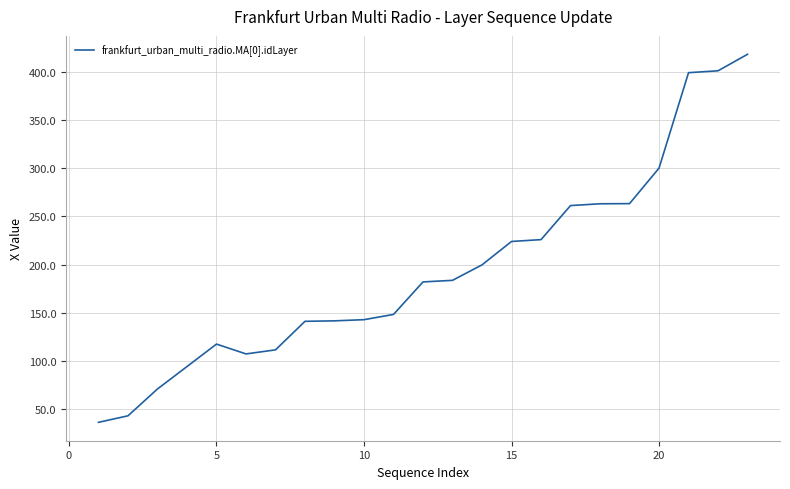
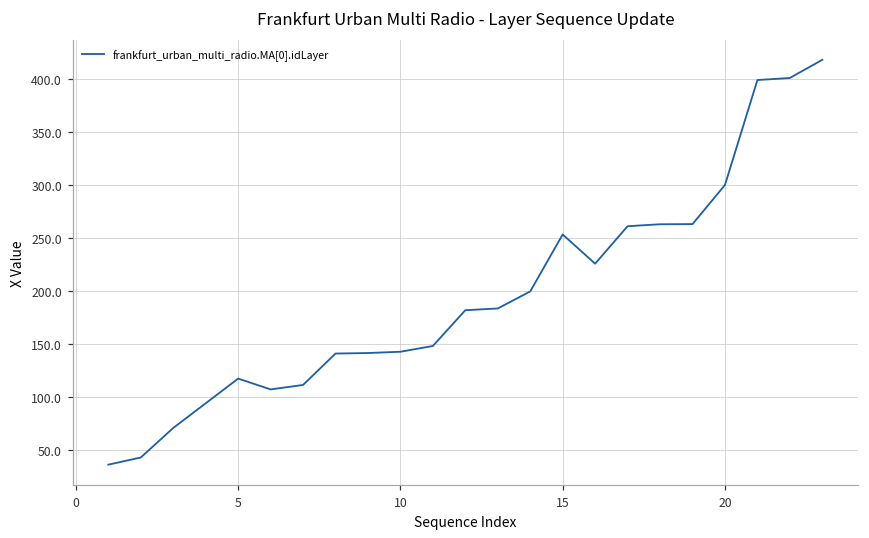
  {
    "5": 120,
    "10": 140,
-   "15": 220,
+   "15": 250,
    "20": 300
  }
